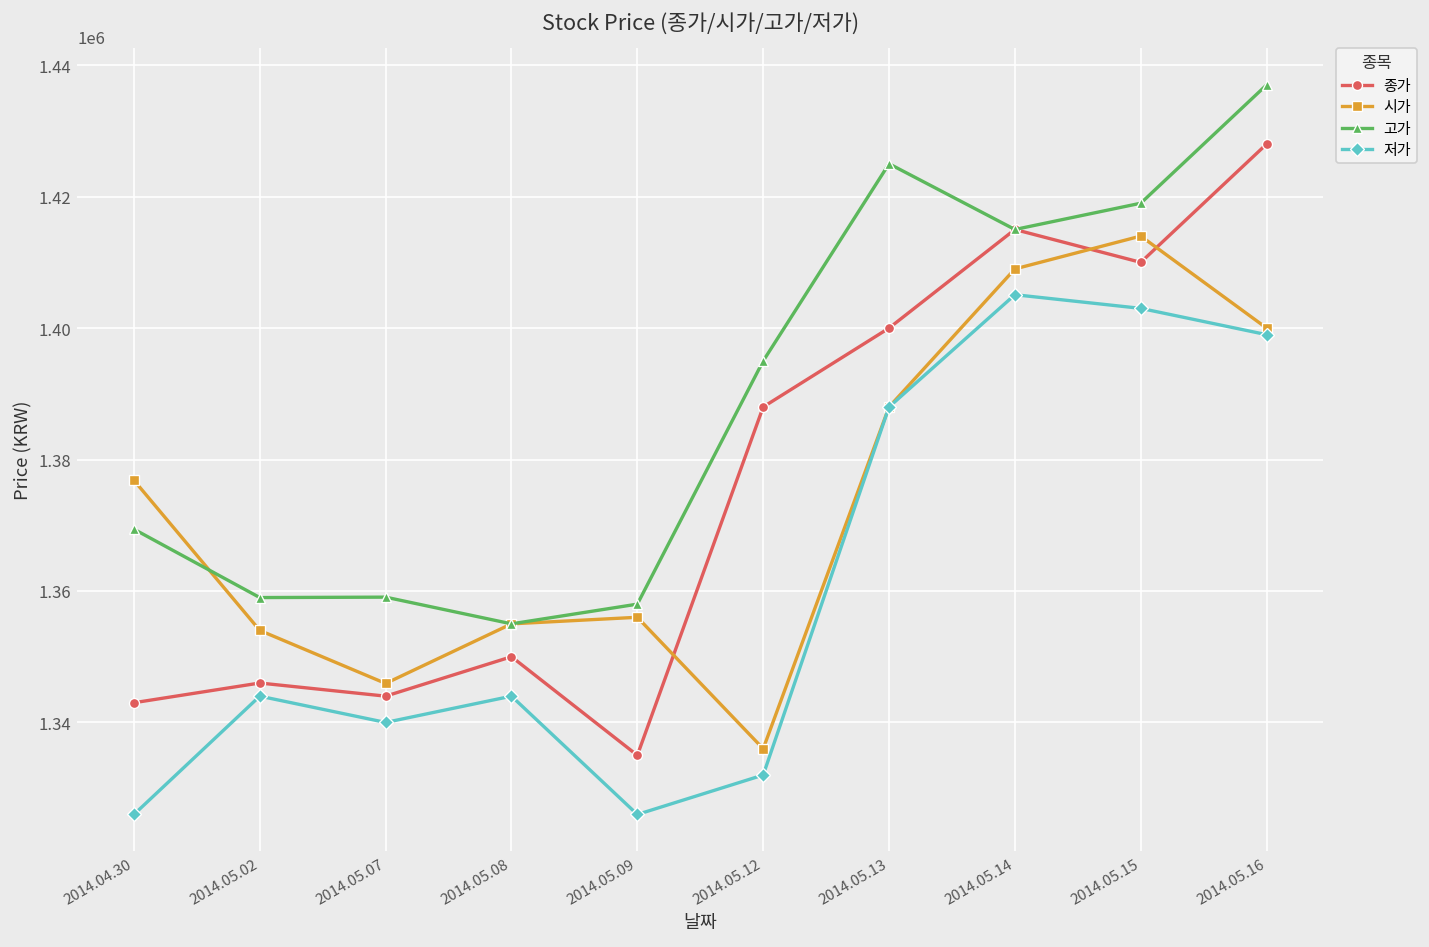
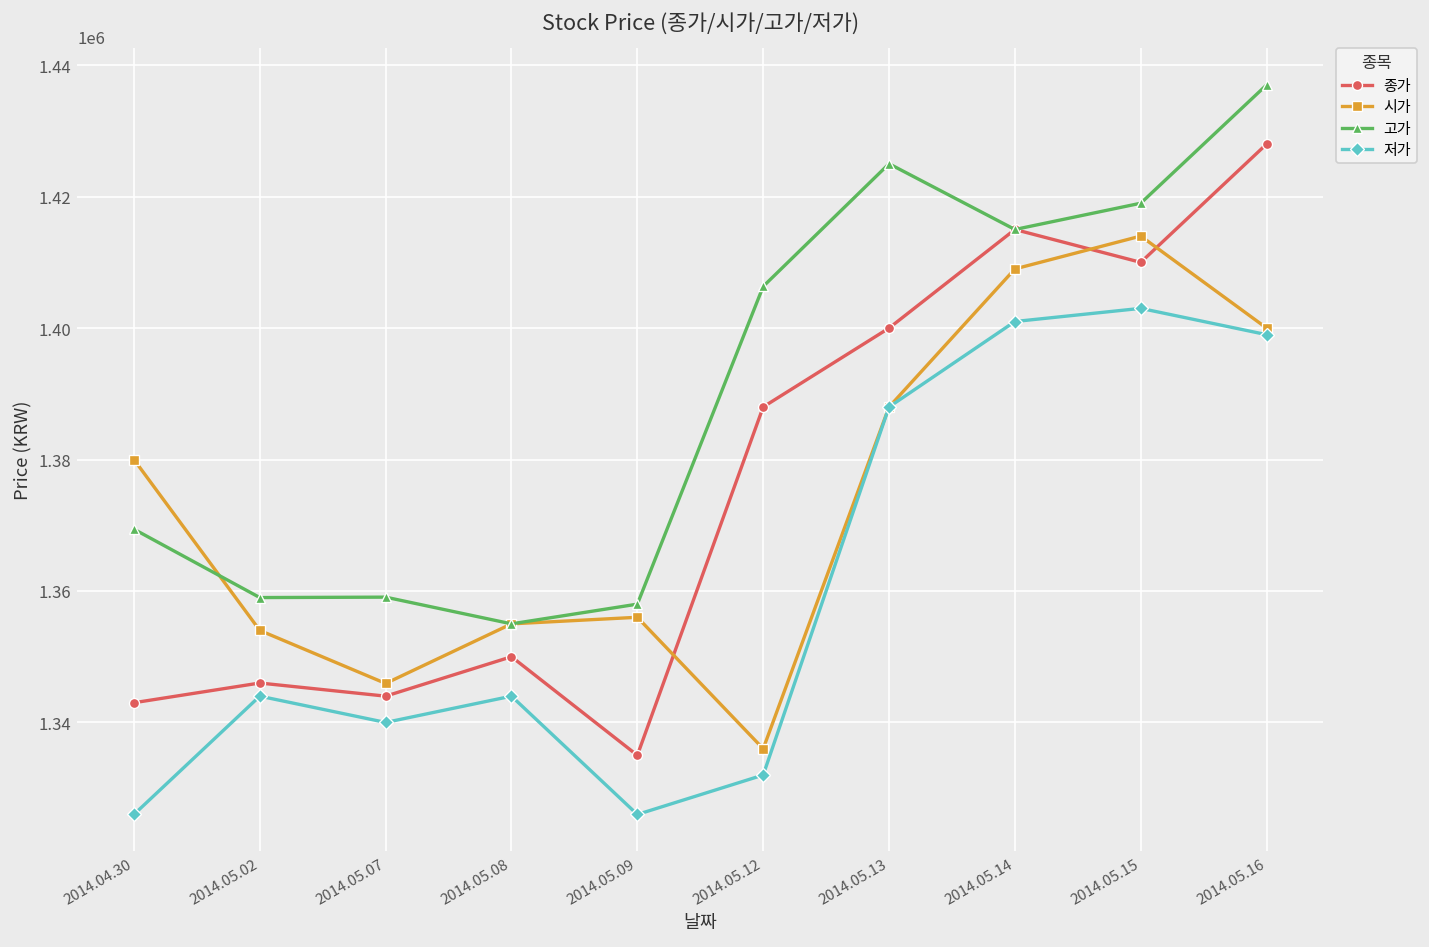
  {
    "종가": {
      "2014.04.30": 1343000,
      "2014.05.02": 1346000,
      "2014.05.07": 1344000,
      "2014.05.08": 1350000,
      "2014.05.09": 1335000,
      "2014.05.12": 1388000,
      "2014.05.13": 1400000,
      "2014.05.15": 1410000,
      "2014.05.16": 1428000
    },
    "시가": {
-     "2014.04.30": 1377000,
+     "2014.04.30": 1380000,
      "2014.05.02": 1354000,
      "2014.05.07": 1346000,
      "2014.05.09": 1356000,
      "2014.05.12": 1336000,
      "2014.05.14": 1409000,
      "2014.05.15": 1414000,
      "2014.05.16": 1400000
    },
    "고가": {
      "2014.04.30": 1369000,
      "2014.05.02": 1359000,
      "2014.05.07": 1359000,
      "2014.05.09": 1358000,
-     "2014.05.12": 1395000,
+     "2014.05.12": 1406000,
      "2014.05.13": 1425000,
      "2014.05.15": 1419000,
      "2014.05.16": 1437000
    },
    "저가": {
      "2014.04.30": 1326000,
      "2014.05.02": 1344000,
      "2014.05.07": 1340000,
      "2014.05.08": 1344000,
      "2014.05.09": 1326000,
      "2014.05.12": 1332000,
-     "2014.05.14": 1405000,
+     "2014.05.14": 1401000,
      "2014.05.15": 1403000,
      "2014.05.16": 1399000
    }
  }
